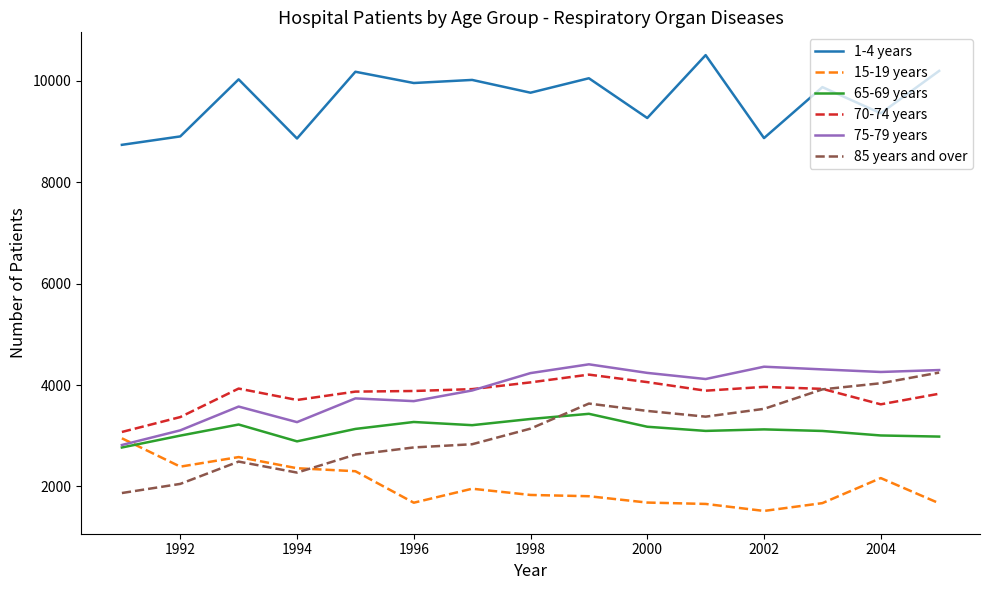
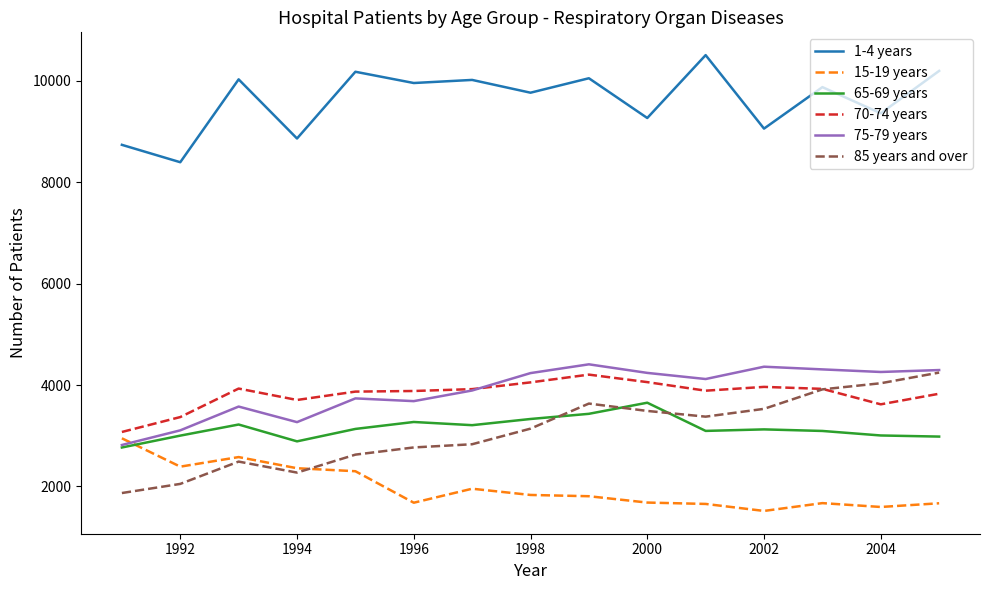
  {
    "1-4 years": {
-     "1992": 8900,
+     "1992": 8400,
      "1994": 8900,
      "1996": 10000,
      "1998": 9800,
      "2000": 9300,
-     "2002": 8900
+     "2002": 9100
    },
    "15-19 years": {
      "1992": 2400,
      "1994": 2400,
      "1996": 1700,
      "1998": 1800,
      "2000": 1700,
      "2002": 1500,
-     "2004": 2200
+     "2004": 1600
    },
    "65-69 years": {
      "1992": 3000,
      "1994": 2900,
      "1996": 3300,
      "1998": 3300,
-     "2000": 3200,
+     "2000": 3700,
      "2002": 3100,
      "2004": 3000
    },
    "70-74 years": {
      "1992": 3400,
      "1994": 3700,
      "1996": 3900,
      "1998": 4100,
      "2000": 4100,
      "2002": 4000,
      "2004": 3600
    },
    "75-79 years": {
      "1992": 3100,
      "1994": 3300,
      "1996": 3700,
      "1998": 4200,
      "2000": 4200,
      "2002": 4400,
      "2004": 4300
    },
    "85 years and over": {
      "1992": 2100,
      "1994": 2300,
      "1996": 2800,
      "1998": 3100,
      "2000": 3500,
      "2002": 3500,
      "2004": 4000
    }
  }
